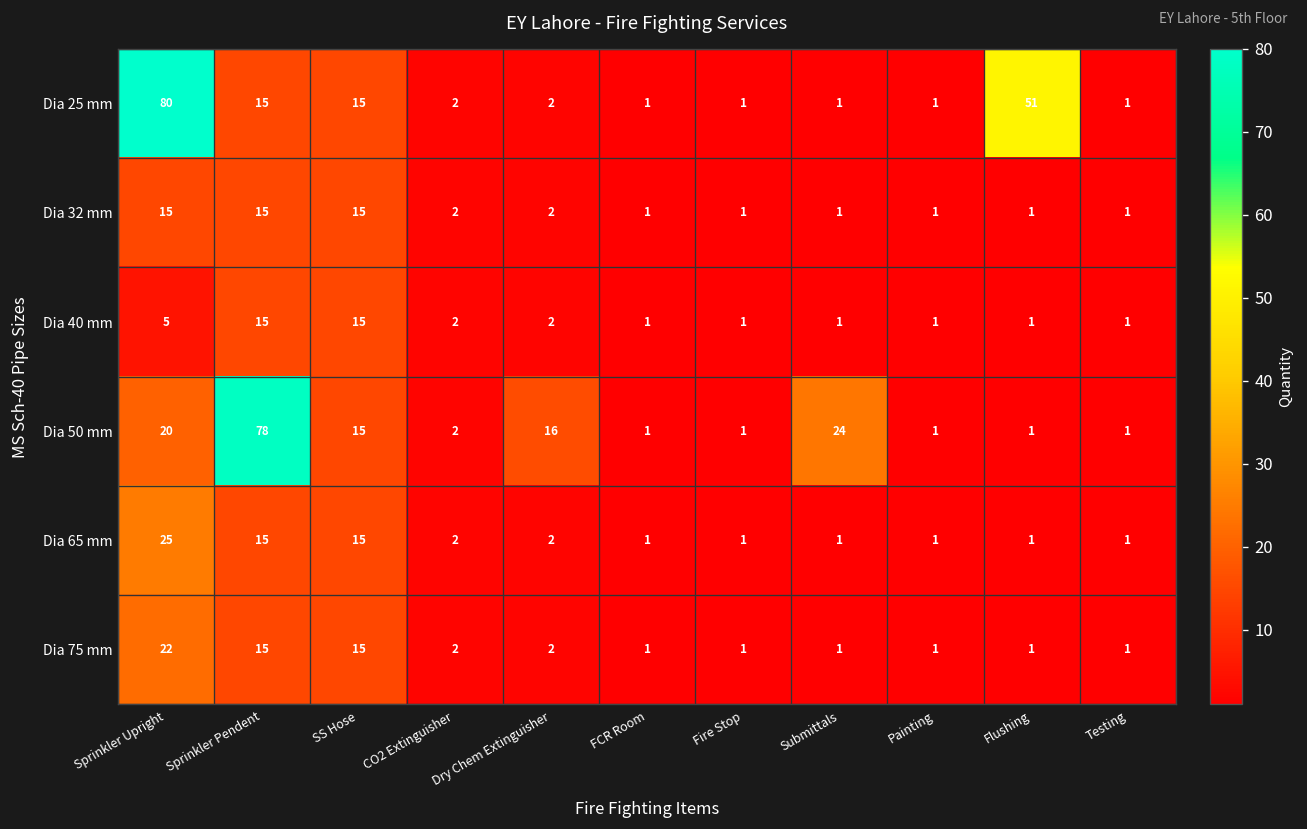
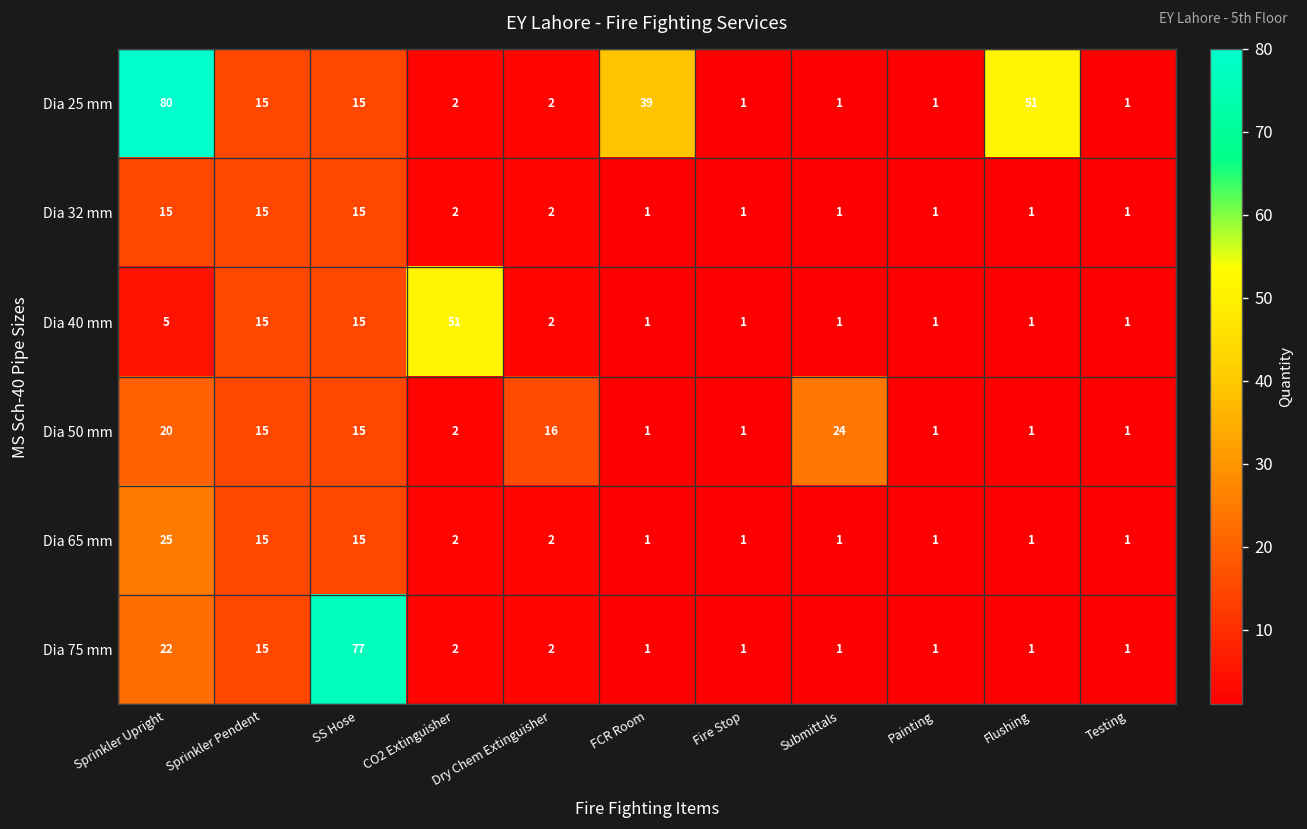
  {
    "Dia 25 mm": {
      "Sprinkler Upright": 80,
      "Sprinkler Pendent": 15,
      "SS Hose": 15,
      "CO2 Extinguisher": 2,
      "Dry Chem Extinguisher": 2,
-     "FCR Room": 1,
+     "FCR Room": 39,
      "Fire Stop": 1,
      "Submittals": 1,
      "Painting": 1,
      "Flushing": 51,
      "Testing": 1
    },
    "Dia 32 mm": {
      "Sprinkler Upright": 15,
      "Sprinkler Pendent": 15,
      "SS Hose": 15,
      "CO2 Extinguisher": 2,
      "Dry Chem Extinguisher": 2,
      "FCR Room": 1,
      "Fire Stop": 1,
      "Submittals": 1,
      "Painting": 1,
      "Flushing": 1,
      "Testing": 1
    },
    "Dia 40 mm": {
      "Sprinkler Upright": 5,
      "Sprinkler Pendent": 15,
      "SS Hose": 15,
-     "CO2 Extinguisher": 2,
+     "CO2 Extinguisher": 51,
      "Dry Chem Extinguisher": 2,
      "FCR Room": 1,
      "Fire Stop": 1,
      "Submittals": 1,
      "Painting": 1,
      "Flushing": 1,
      "Testing": 1
    },
    "Dia 50 mm": {
      "Sprinkler Upright": 20,
-     "Sprinkler Pendent": 78,
+     "Sprinkler Pendent": 15,
      "SS Hose": 15,
      "CO2 Extinguisher": 2,
      "Dry Chem Extinguisher": 16,
      "FCR Room": 1,
      "Fire Stop": 1,
      "Submittals": 24,
      "Painting": 1,
      "Flushing": 1,
      "Testing": 1
    },
    "Dia 65 mm": {
      "Sprinkler Upright": 25,
      "Sprinkler Pendent": 15,
      "SS Hose": 15,
      "CO2 Extinguisher": 2,
      "Dry Chem Extinguisher": 2,
      "FCR Room": 1,
      "Fire Stop": 1,
      "Submittals": 1,
      "Painting": 1,
      "Flushing": 1,
      "Testing": 1
    },
    "Dia 75 mm": {
      "Sprinkler Upright": 22,
      "Sprinkler Pendent": 15,
-     "SS Hose": 15,
+     "SS Hose": 77,
      "CO2 Extinguisher": 2,
      "Dry Chem Extinguisher": 2,
      "FCR Room": 1,
      "Fire Stop": 1,
      "Submittals": 1,
      "Painting": 1,
      "Flushing": 1,
      "Testing": 1
    }
  }
